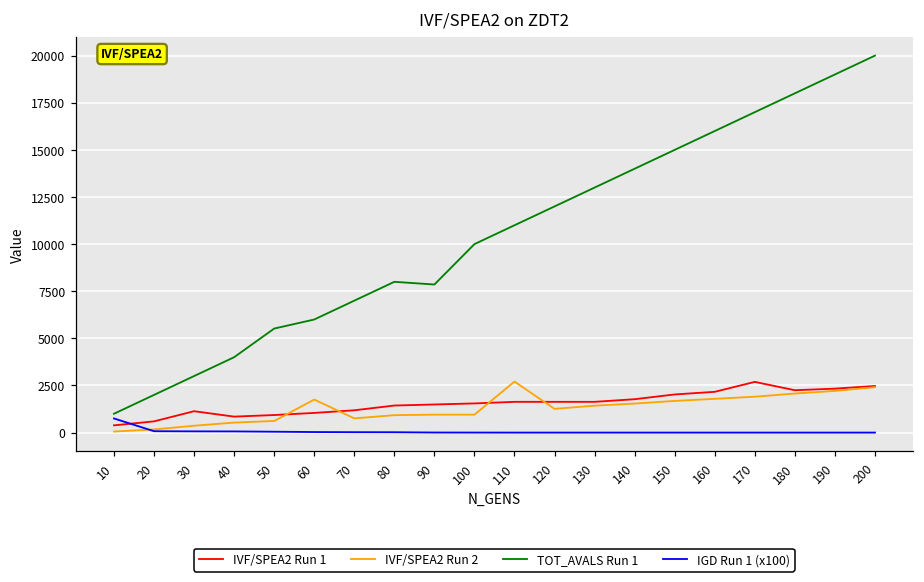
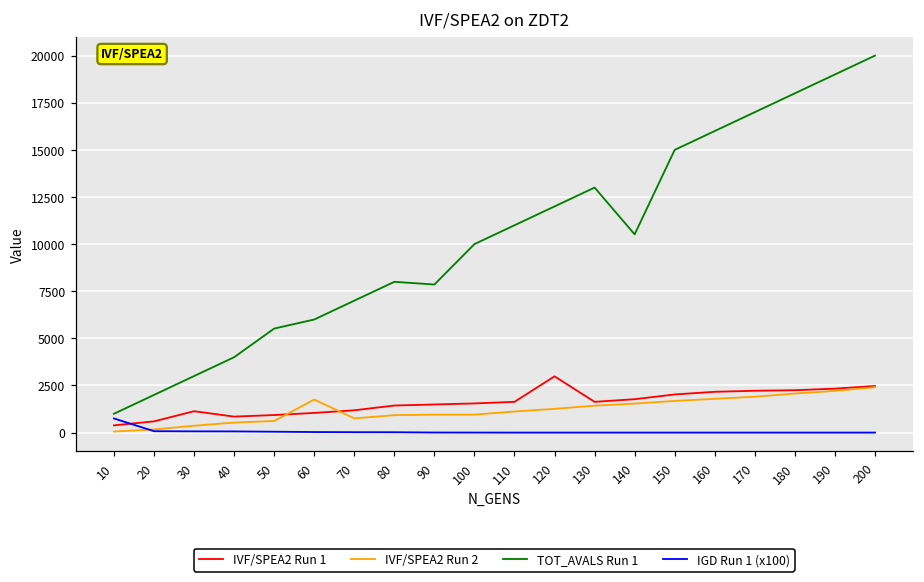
  {
    "IVF/SPEA2 Run 1": {
      "10": 400,
      "20": 600,
      "30": 1100,
      "40": 800,
      "50": 900,
      "60": 1000,
      "70": 1200,
      "80": 1400,
      "90": 1500,
      "100": 1500,
      "110": 1600,
-     "120": 1600,
+     "120": 3000,
      "130": 1600,
      "140": 1800,
      "150": 2000,
      "160": 2200,
-     "170": 2700,
+     "170": 2200,
      "180": 2200
    },
    "IVF/SPEA2 Run 2": {
      "10": 100,
      "30": 400,
      "40": 500,
      "50": 600,
      "60": 1800,
      "70": 800,
      "80": 900,
      "90": 1000,
      "100": 1000,
-     "110": 2700,
+     "110": 1100,
      "120": 1300,
      "130": 1400,
      "140": 1500,
      "150": 1700,
      "160": 1800,
      "170": 1900,
      "180": 2100
    },
    "TOT_AVALS Run 1": {
      "10": 1000,
      "20": 2000,
      "30": 3000,
      "40": 4000,
      "50": 5500,
      "60": 6000,
      "70": 7000,
      "80": 8000,
      "90": 7900,
      "100": 10000,
      "110": 11000,
      "120": 12000,
      "130": 13000,
-     "140": 14000,
+     "140": 10500,
      "150": 15000,
      "160": 16000,
      "170": 17000,
      "180": 18000,
      "190": 19000,
      "200": 20000
    },
    "IGD Run 1 (x100)": {
      "10": 800,
      "30": 100,
      "40": 100,
      "50": 0,
      "60": 0,
      "70": 0,
      "80": 0,
      "90": 0,
      "100": 0,
      "110": 0,
      "120": 0,
      "130": 0,
      "140": 0,
      "150": 0,
      "160": 0,
      "170": 0,
      "180": 0,
      "190": 0,
      "200": 0
    }
  }
